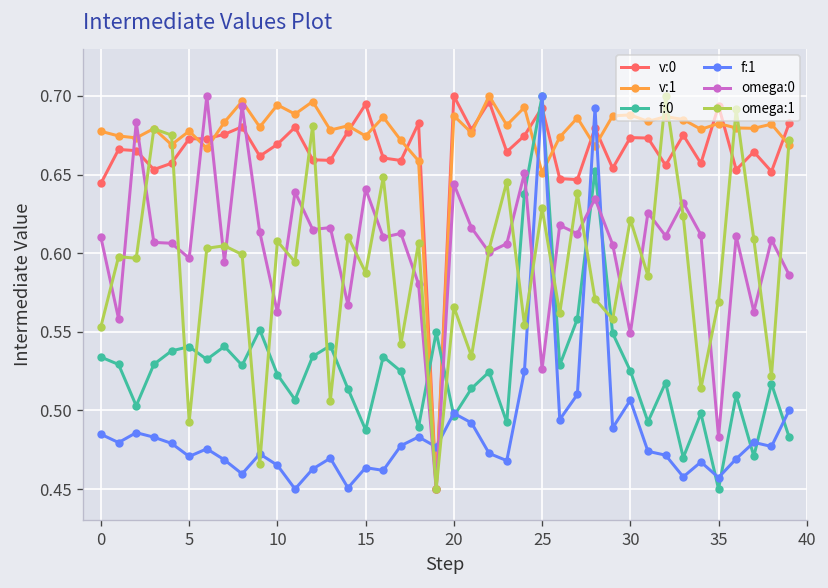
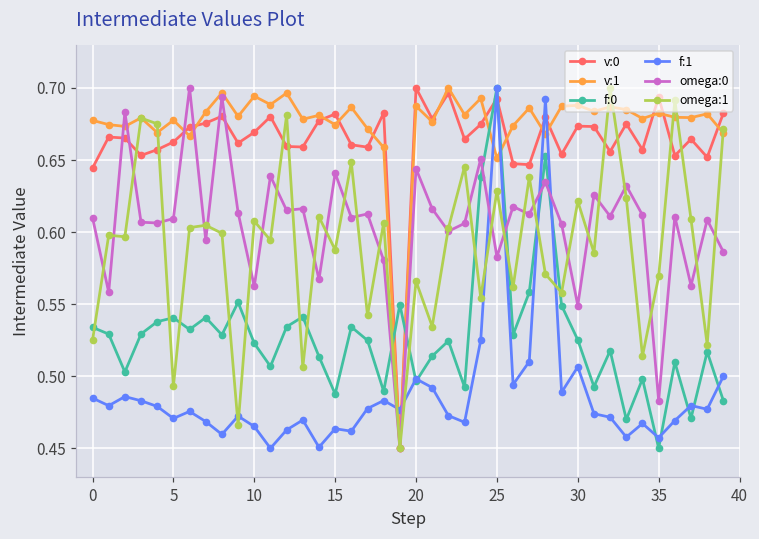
  {
    "v:0": {
      "0": 0.644,
-     "5": 0.673,
+     "5": 0.662,
      "10": 0.669,
-     "15": 0.695,
+     "15": 0.682,
      "20": 0.700,
      "25": 0.693,
      "30": 0.674
    },
    "v:1": {
      "0": 0.678,
      "5": 0.678,
      "10": 0.694,
      "15": 0.675,
      "20": 0.687,
      "25": 0.651,
      "35": 0.682
    },
    "f:0": {
      "0": 0.534,
      "5": 0.541,
      "10": 0.523,
      "15": 0.488,
      "30": 0.525,
      "35": 0.450
    },
    "f:1": {
      "0": 0.485,
      "5": 0.471,
      "10": 0.465,
      "15": 0.464,
      "30": 0.506,
      "35": 0.457
    },
    "omega:0": {
      "0": 0.610,
-     "5": 0.597,
+     "5": 0.609,
      "10": 0.562,
      "15": 0.641,
      "20": 0.644,
-     "25": 0.526,
+     "25": 0.583,
      "30": 0.549,
      "35": 0.483
    },
    "omega:1": {
-     "0": 0.553,
+     "0": 0.525,
      "5": 0.493,
      "10": 0.608,
      "15": 0.588,
      "20": 0.566,
      "25": 0.629,
      "30": 0.621,
      "35": 0.569
    }
  }
